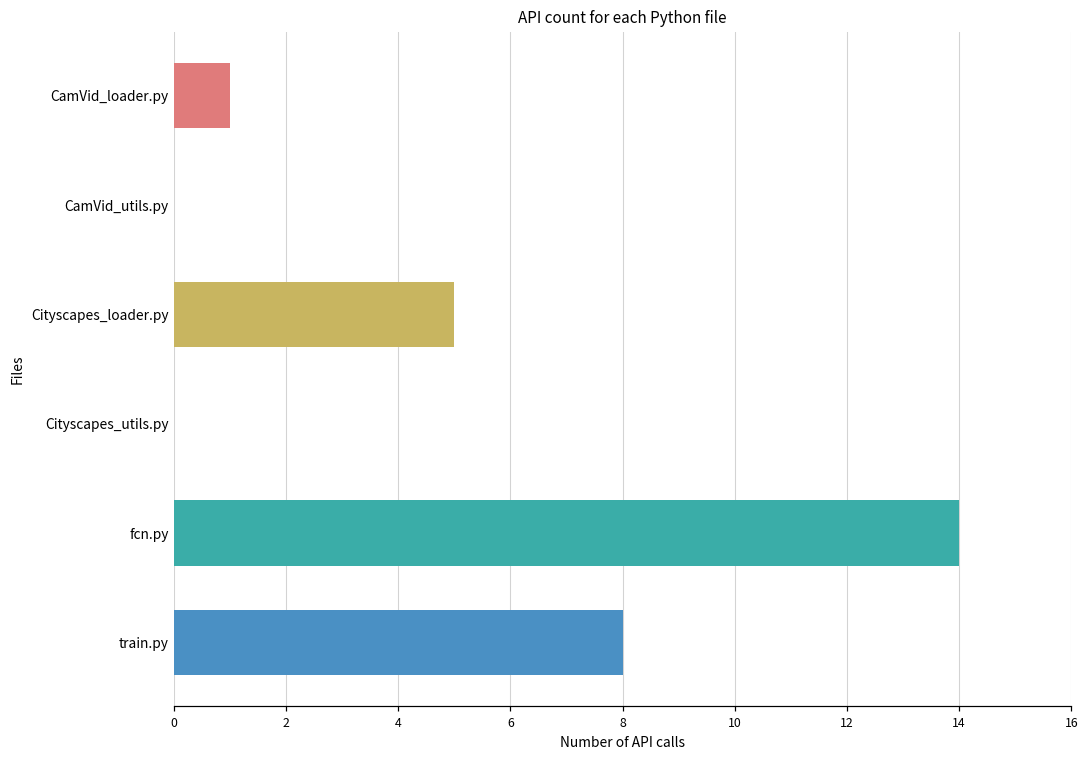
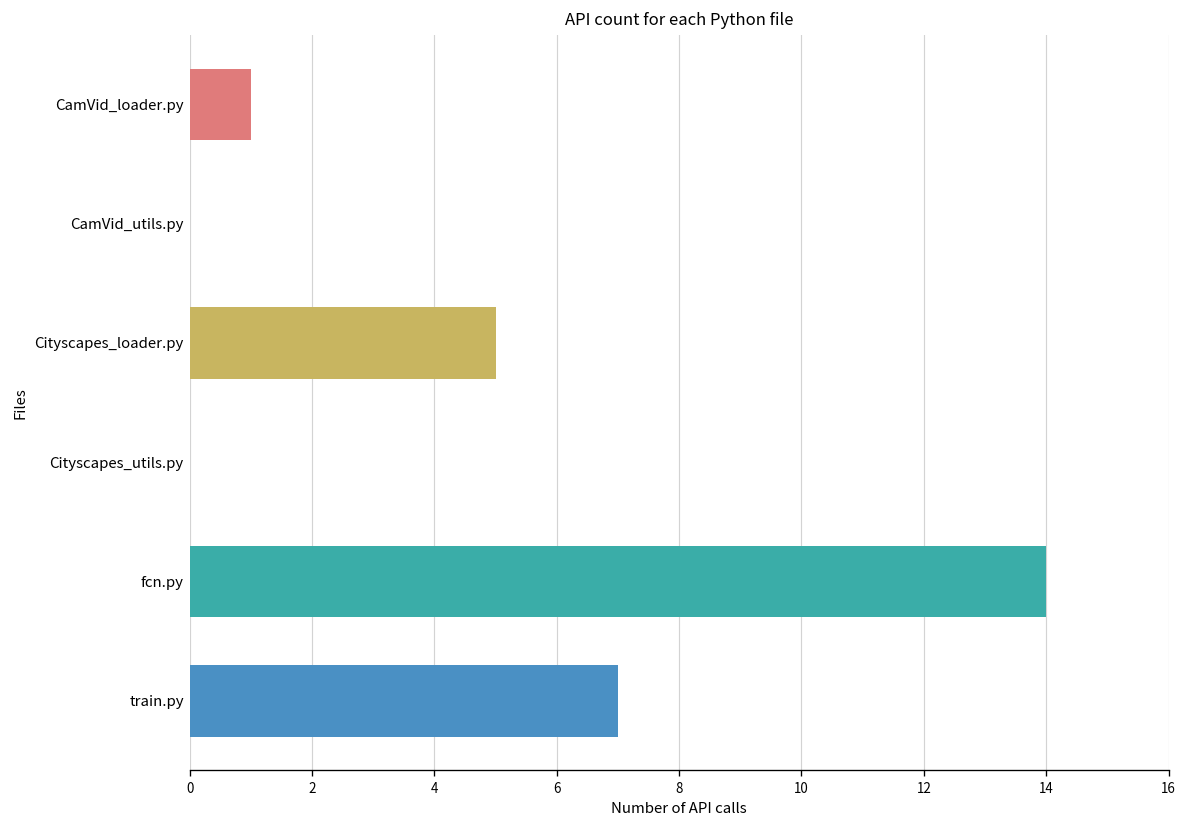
  {
    "CamVid_loader.py": 1,
    "CamVid_utils.py": 0,
    "Cityscapes_loader.py": 5,
    "Cityscapes_utils.py": 0,
    "fcn.py": 14,
-   "train.py": 8
+   "train.py": 7
  }
